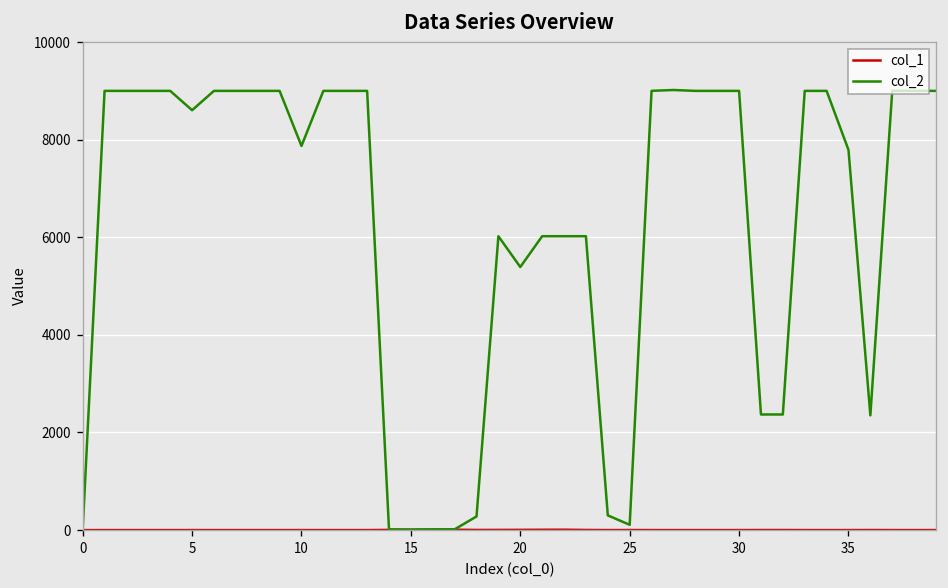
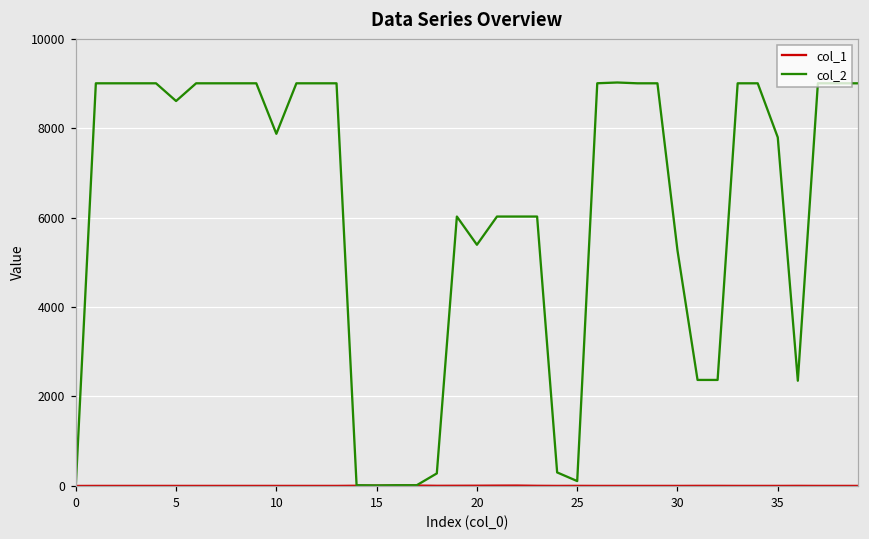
  {
    "col_1": {
      "5": 0,
      "10": 0,
      "20": 0,
      "25": 0,
      "30": 0,
      "35": 0
    },
    "col_2": {
      "5": 8600,
      "10": 7900,
      "20": 5400,
      "25": 100,
-     "30": 9000,
+     "30": 5300,
      "35": 7800
    }
  }
